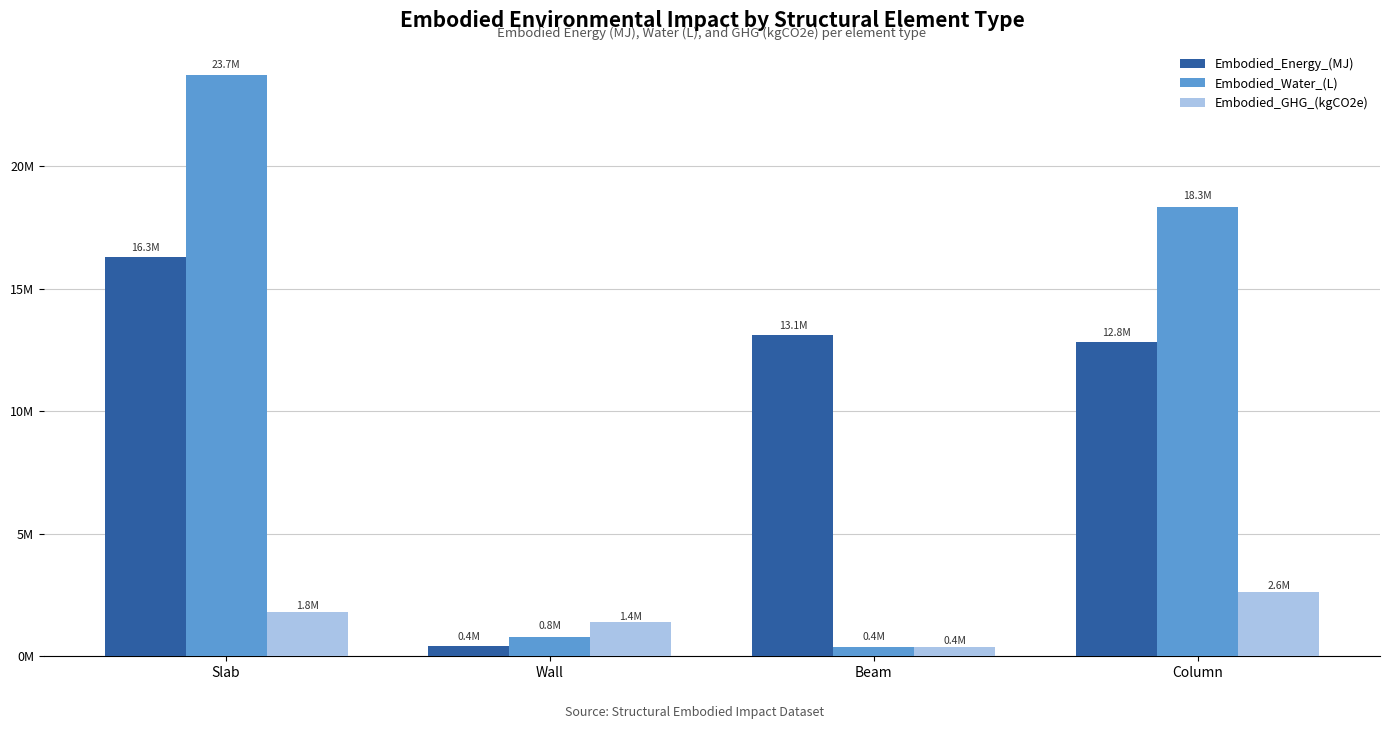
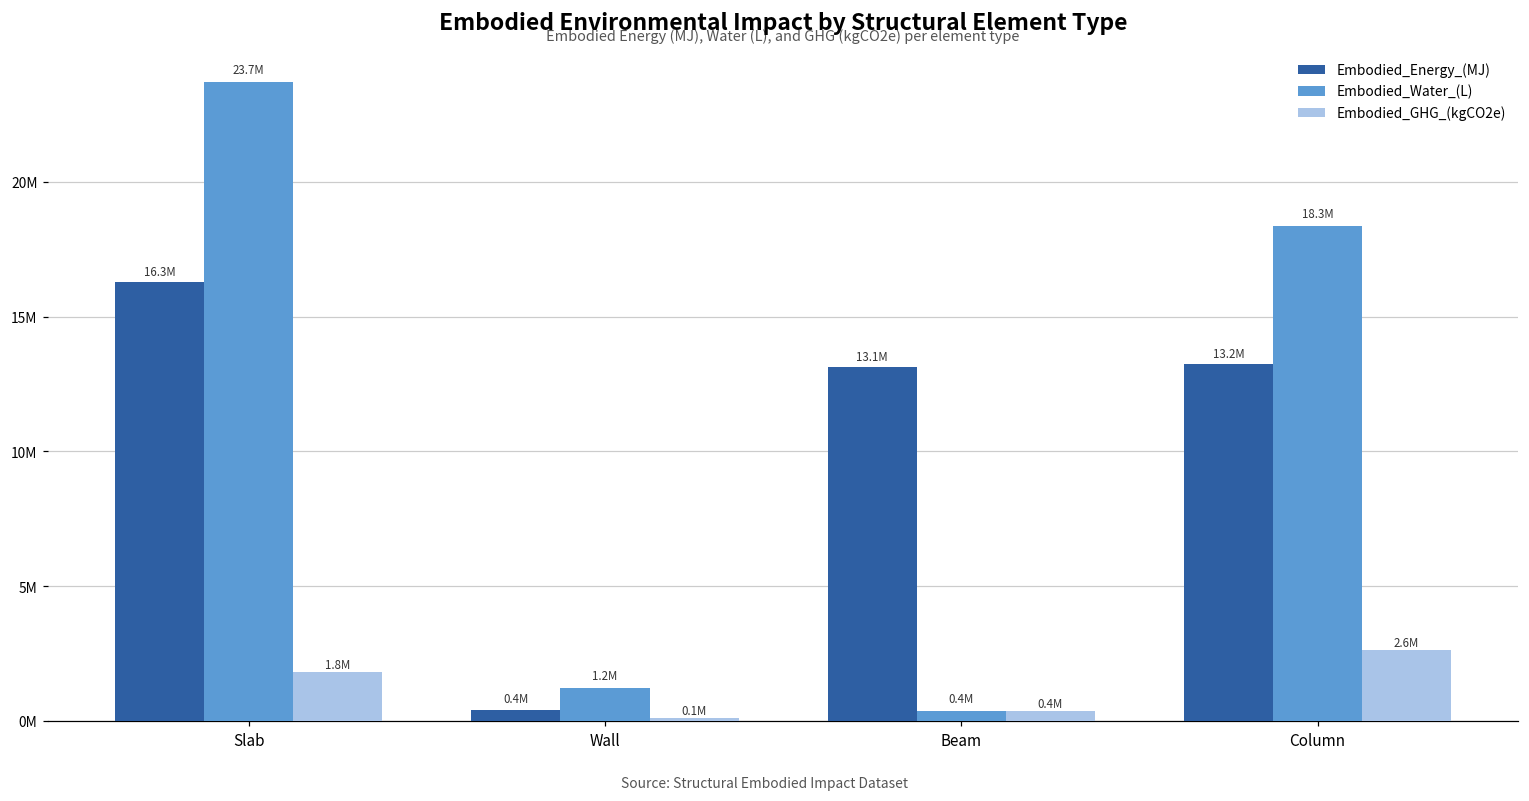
  {
    "Embodied_Energy_(MJ)": {
      "Slab": "16.3M",
      "Wall": "0.4M",
      "Beam": "13.1M",
-     "Column": "12.8M"
+     "Column": "13.2M"
    },
    "Embodied_Water_(L)": {
      "Slab": "23.7M",
-     "Wall": "0.8M",
+     "Wall": "1.2M",
      "Beam": "0.4M",
      "Column": "18.3M"
    },
    "Embodied_GHG_(kgCO2e)": {
      "Slab": "1.8M",
-     "Wall": "1.4M",
+     "Wall": "0.1M",
      "Beam": "0.4M",
      "Column": "2.6M"
    }
  }
